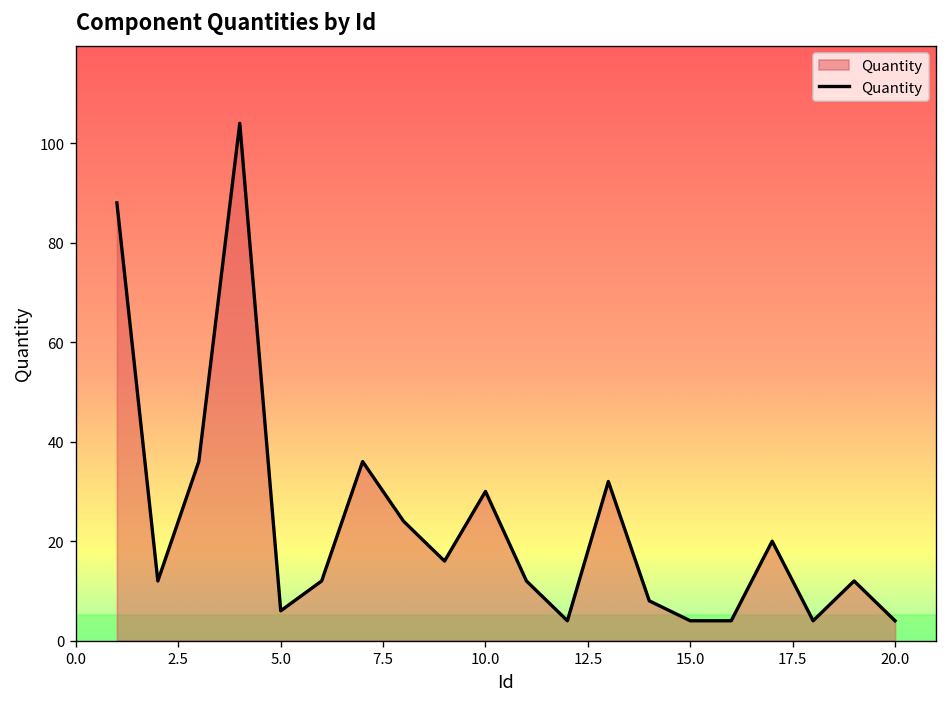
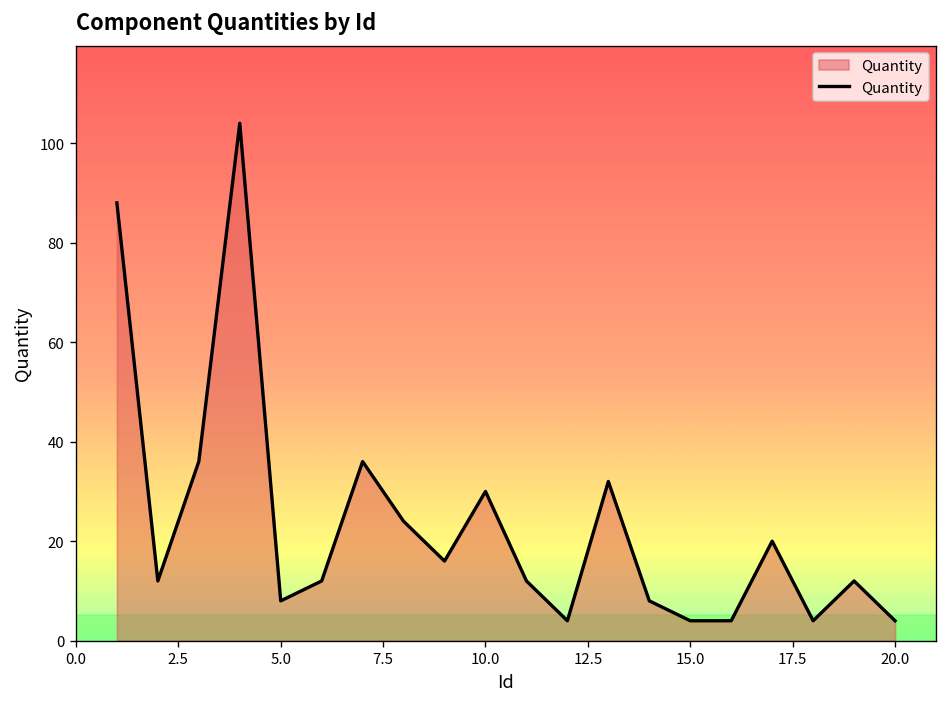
  {
-   "5.0": 6,
+   "5.0": 8,
    "10.0": 30
  }
